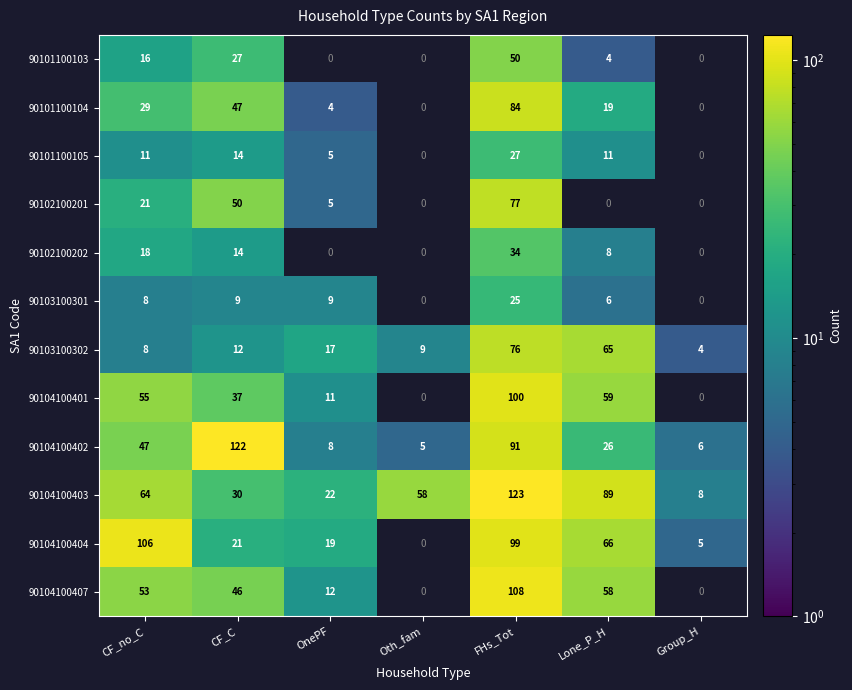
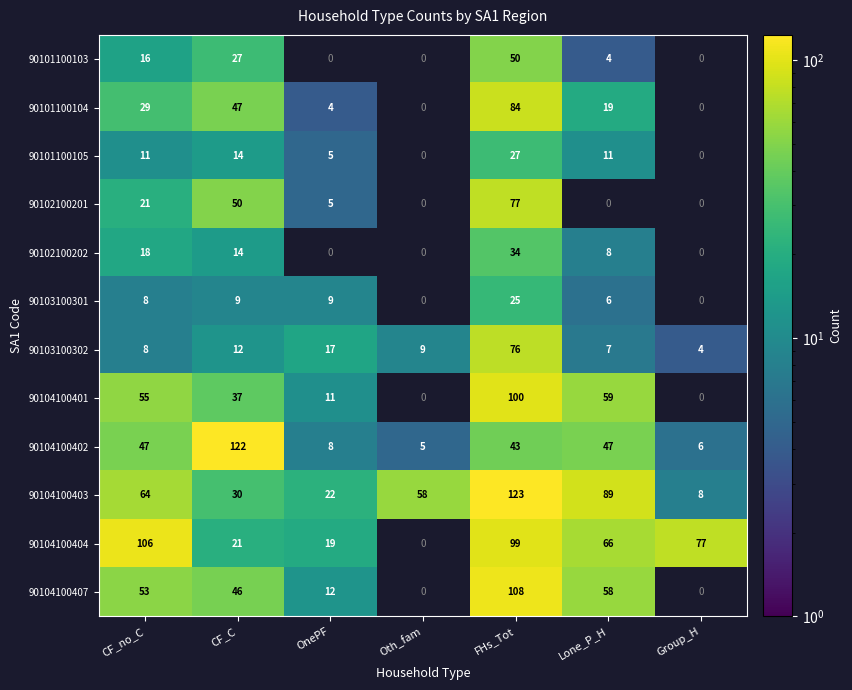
  {
    "90101100103": {
      "CF_no_C": 16,
      "CF_C": 27,
      "FHs_Tot": 50,
      "Lone_P_H": 4
    },
    "90101100104": {
      "CF_no_C": 29,
      "CF_C": 47,
      "OnePF": 4,
      "FHs_Tot": 84,
      "Lone_P_H": 19
    },
    "90101100105": {
      "CF_no_C": 11,
      "CF_C": 14,
      "OnePF": 5,
      "FHs_Tot": 27,
      "Lone_P_H": 11
    },
    "90102100201": {
      "CF_no_C": 21,
      "CF_C": 50,
      "OnePF": 5,
      "FHs_Tot": 77
    },
    "90102100202": {
      "CF_no_C": 18,
      "CF_C": 14,
      "FHs_Tot": 34,
      "Lone_P_H": 8
    },
    "90103100301": {
      "CF_no_C": 8,
      "CF_C": 9,
      "OnePF": 9,
      "FHs_Tot": 25,
      "Lone_P_H": 6
    },
    "90103100302": {
      "CF_no_C": 8,
      "CF_C": 12,
      "OnePF": 17,
      "Oth_fam": 9,
      "FHs_Tot": 76,
-     "Lone_P_H": 65,
+     "Lone_P_H": 7,
      "Group_H": 4
    },
    "90104100401": {
      "CF_no_C": 55,
      "CF_C": 37,
      "OnePF": 11,
      "FHs_Tot": 100,
      "Lone_P_H": 59
    },
    "90104100402": {
      "CF_no_C": 47,
      "CF_C": 122,
      "OnePF": 8,
      "Oth_fam": 5,
-     "FHs_Tot": 91,
-     "Lone_P_H": 26,
+     "FHs_Tot": 43,
+     "Lone_P_H": 47,
      "Group_H": 6
    },
    "90104100403": {
      "CF_no_C": 64,
      "CF_C": 30,
      "OnePF": 22,
      "Oth_fam": 58,
      "FHs_Tot": 123,
      "Lone_P_H": 89,
      "Group_H": 8
    },
    "90104100404": {
      "CF_no_C": 106,
      "CF_C": 21,
      "OnePF": 19,
      "FHs_Tot": 99,
      "Lone_P_H": 66,
-     "Group_H": 5
+     "Group_H": 77
    },
    "90104100407": {
      "CF_no_C": 53,
      "CF_C": 46,
      "OnePF": 12,
      "FHs_Tot": 108,
      "Lone_P_H": 58
    }
  }
